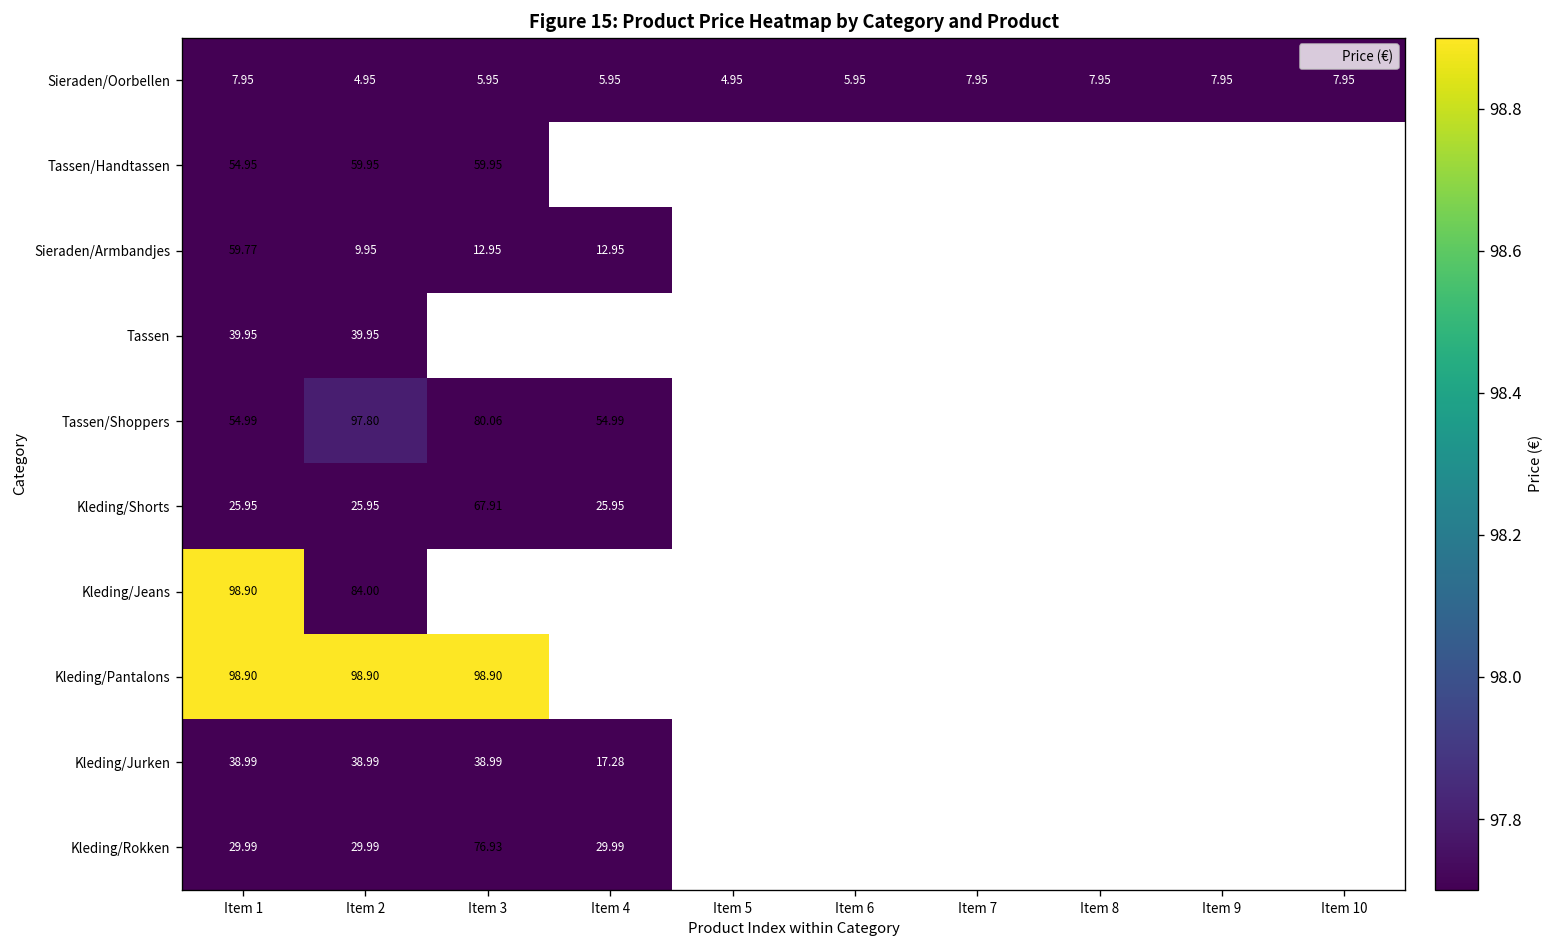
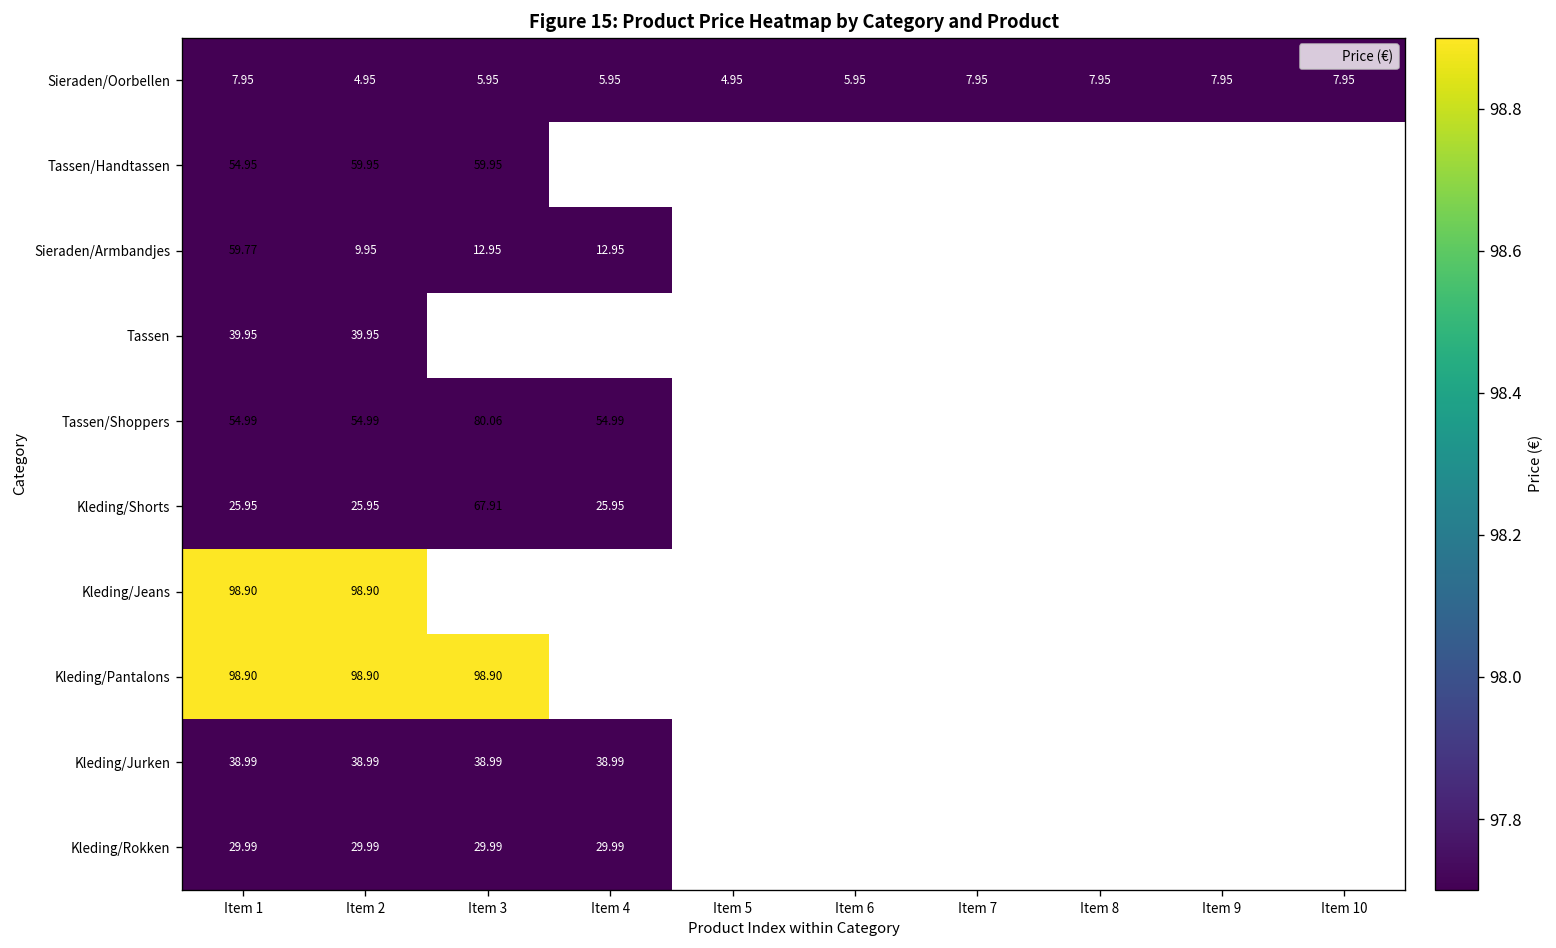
  {
    "Sieraden/Oorbellen": {
      "Item 1": 7.95,
      "Item 2": 4.95,
      "Item 3": 5.95,
      "Item 4": 5.95,
      "Item 5": 4.95,
      "Item 6": 5.95,
      "Item 7": 7.95,
      "Item 8": 7.95,
      "Item 9": 7.95,
      "Item 10": 7.95
    },
    "Tassen/Handtassen": {
      "Item 1": 54.95,
      "Item 2": 59.95,
      "Item 3": 59.95
    },
    "Sieraden/Armbandjes": {
      "Item 1": 59.77,
      "Item 2": 9.95,
      "Item 3": 12.95,
      "Item 4": 12.95
    },
    "Tassen": {
      "Item 1": 39.95,
      "Item 2": 39.95
    },
    "Tassen/Shoppers": {
      "Item 1": 54.99,
-     "Item 2": 97.80,
+     "Item 2": 54.99,
      "Item 3": 80.06,
      "Item 4": 54.99
    },
    "Kleding/Shorts": {
      "Item 1": 25.95,
      "Item 2": 25.95,
      "Item 3": 67.91,
      "Item 4": 25.95
    },
    "Kleding/Jeans": {
      "Item 1": 98.90,
-     "Item 2": 84.00
+     "Item 2": 98.90
    },
    "Kleding/Pantalons": {
      "Item 1": 98.90,
      "Item 2": 98.90,
      "Item 3": 98.90
    },
    "Kleding/Jurken": {
      "Item 1": 38.99,
      "Item 2": 38.99,
      "Item 3": 38.99,
-     "Item 4": 17.28
+     "Item 4": 38.99
    },
    "Kleding/Rokken": {
      "Item 1": 29.99,
      "Item 2": 29.99,
-     "Item 3": 76.93,
+     "Item 3": 29.99,
      "Item 4": 29.99
    }
  }
